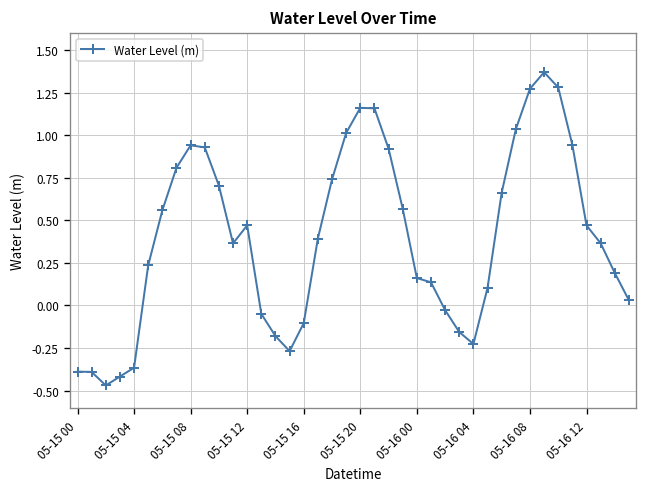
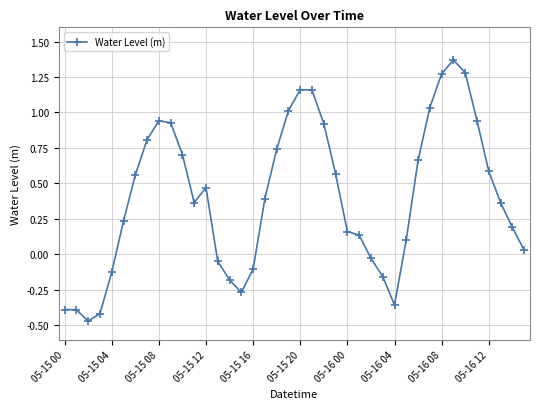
  {
    "05-15 00": -0.39,
-   "05-15 04": -0.37,
+   "05-15 04": -0.13,
    "05-15 08": 0.94,
    "05-15 12": 0.47,
    "05-15 16": -0.10,
    "05-15 20": 1.16,
    "05-16 00": 0.16,
-   "05-16 04": -0.23,
+   "05-16 04": -0.36,
    "05-16 08": 1.27,
-   "05-16 12": 0.47
+   "05-16 12": 0.59
  }
